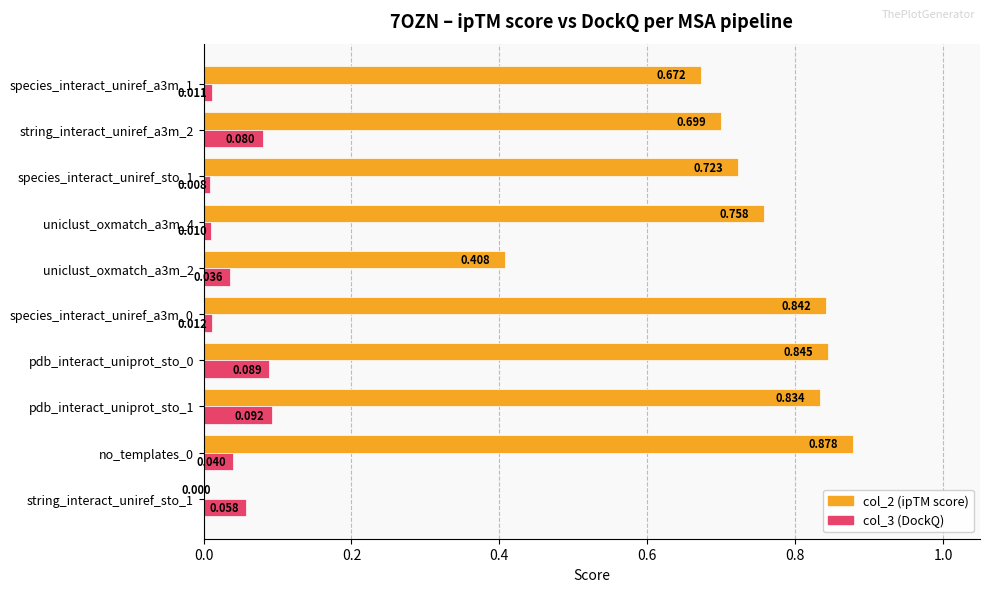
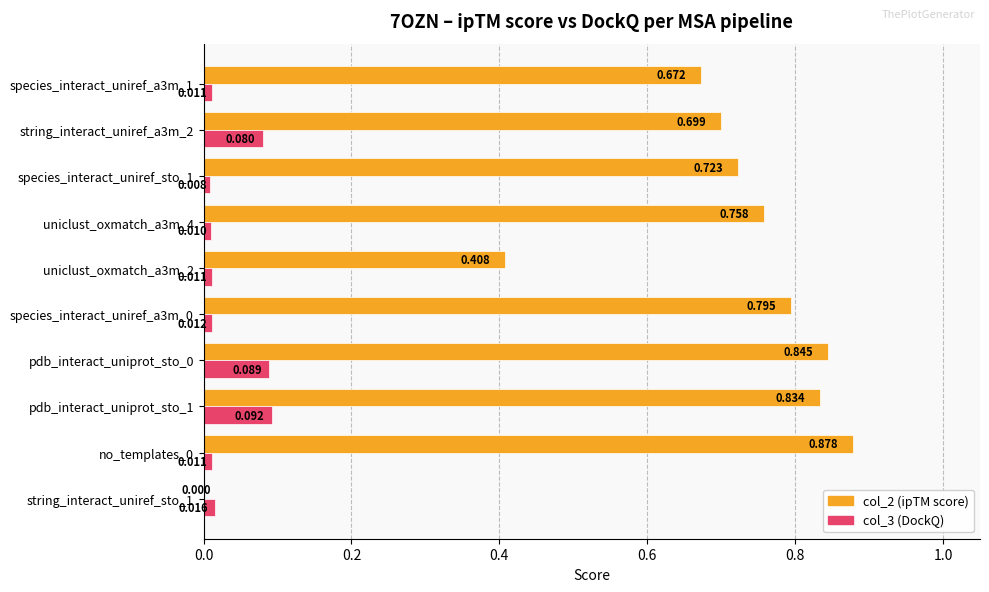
  {
    "col_2 (ipTM score)": {
      "species_interact_uniref_a3m_1": 0.672,
      "string_interact_uniref_a3m_2": 0.699,
      "species_interact_uniref_sto_1": 0.723,
      "uniclust_oxmatch_a3m_4": 0.758,
      "uniclust_oxmatch_a3m_2": 0.408,
-     "species_interact_uniref_a3m_0": 0.842,
+     "species_interact_uniref_a3m_0": 0.795,
      "pdb_interact_uniprot_sto_0": 0.845,
      "pdb_interact_uniprot_sto_1": 0.834,
      "no_templates_0": 0.878,
      "string_interact_uniref_sto_1": 0.000
    },
    "col_3 (DockQ)": {
      "species_interact_uniref_a3m_1": 0.011,
      "string_interact_uniref_a3m_2": 0.080,
      "species_interact_uniref_sto_1": 0.008,
      "uniclust_oxmatch_a3m_4": 0.010,
-     "uniclust_oxmatch_a3m_2": 0.036,
+     "uniclust_oxmatch_a3m_2": 0.011,
      "species_interact_uniref_a3m_0": 0.012,
      "pdb_interact_uniprot_sto_0": 0.089,
      "pdb_interact_uniprot_sto_1": 0.092,
-     "no_templates_0": 0.040,
-     "string_interact_uniref_sto_1": 0.058
+     "no_templates_0": 0.011,
+     "string_interact_uniref_sto_1": 0.016
    }
  }
